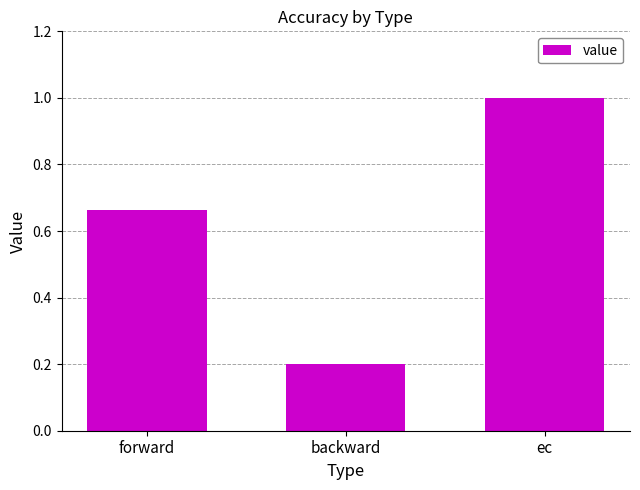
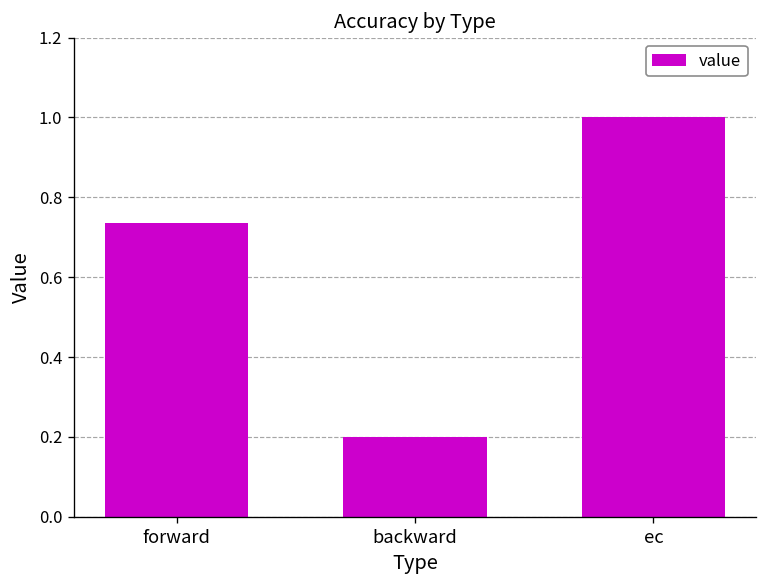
  {
-   "forward": 0.66,
+   "forward": 0.74,
    "backward": 0.20,
    "ec": 1.00
  }
